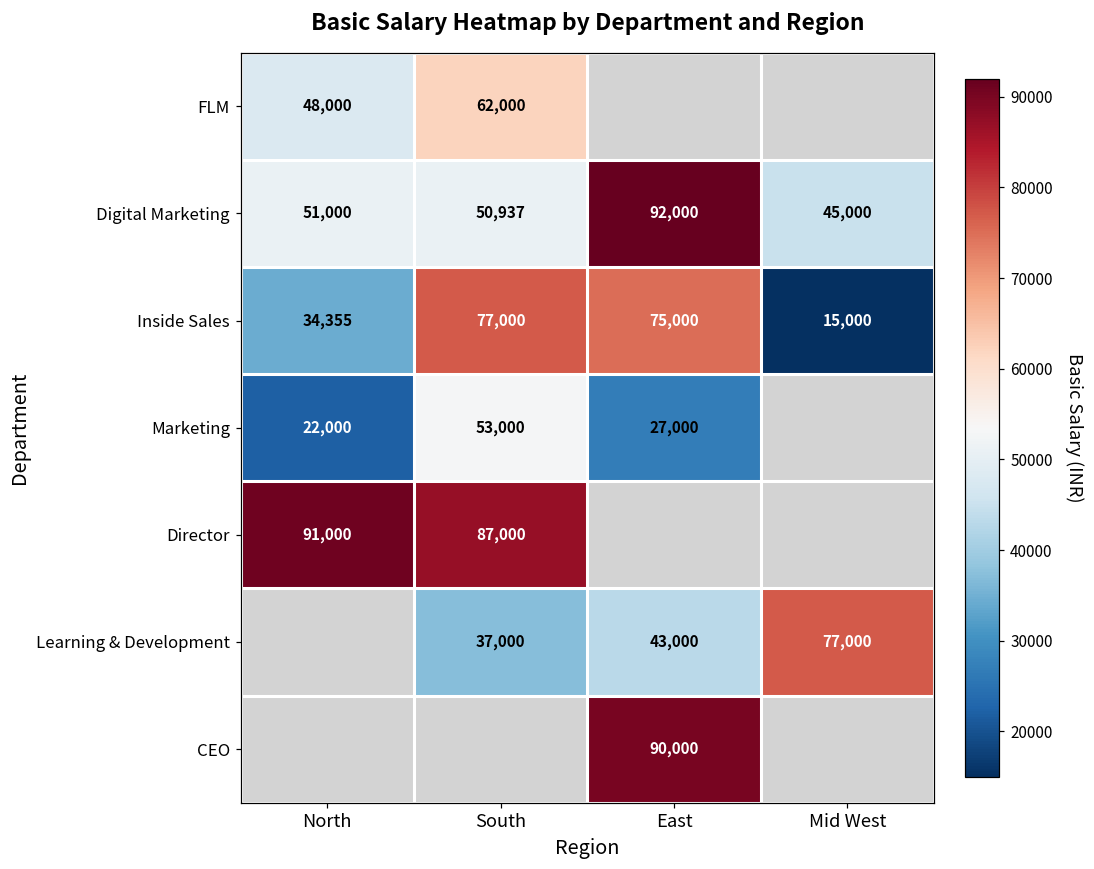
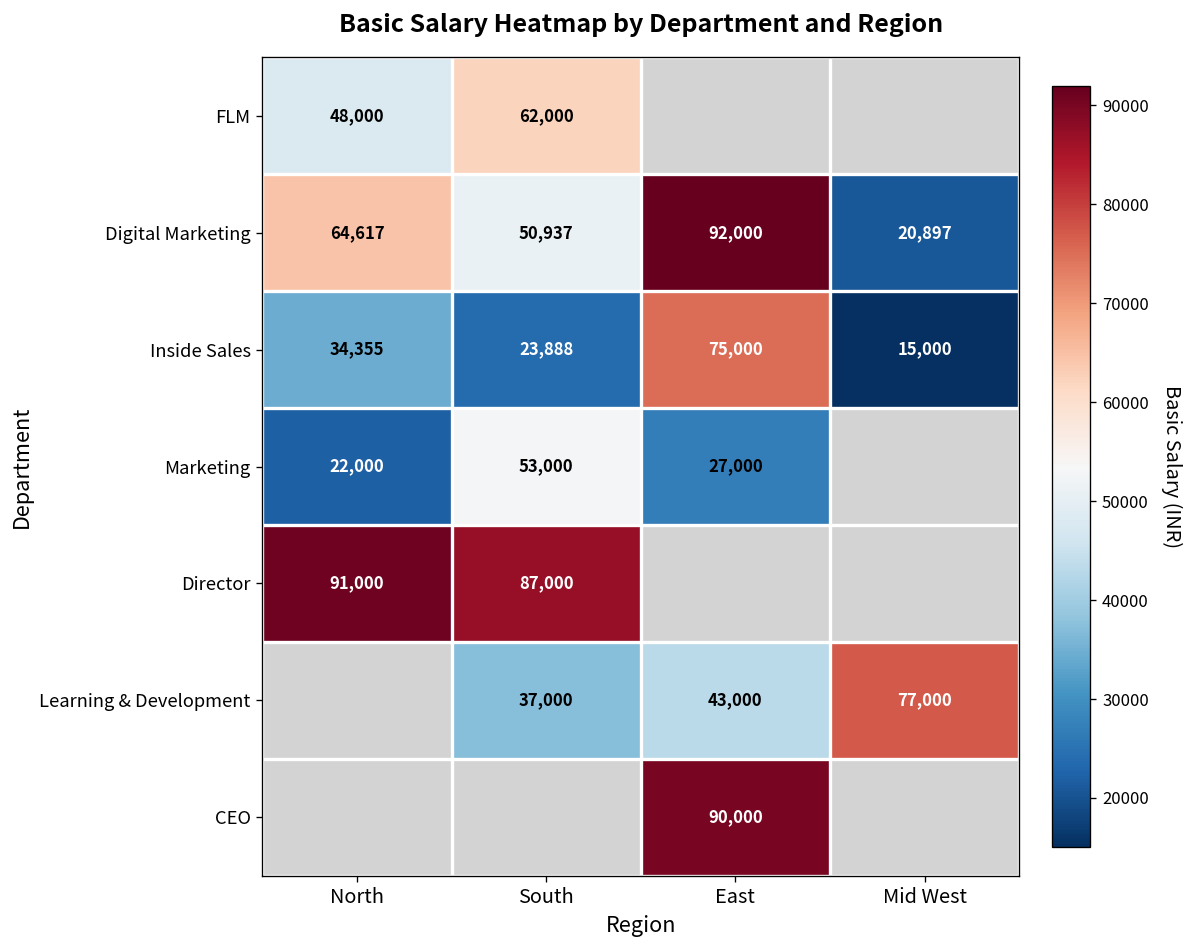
  {
    "FLM": {
      "North": "48,000",
      "South": "62,000"
    },
    "Digital Marketing": {
-     "North": "51,000",
+     "North": "64,617",
      "South": "50,937",
      "East": "92,000",
-     "Mid West": "45,000"
+     "Mid West": "20,897"
    },
    "Inside Sales": {
      "North": "34,355",
-     "South": "77,000",
+     "South": "23,888",
      "East": "75,000",
      "Mid West": "15,000"
    },
    "Marketing": {
      "North": "22,000",
      "South": "53,000",
      "East": "27,000"
    },
    "Director": {
      "North": "91,000",
      "South": "87,000"
    },
    "Learning & Development": {
      "South": "37,000",
      "East": "43,000",
      "Mid West": "77,000"
    },
    "CEO": {
      "East": "90,000"
    }
  }
